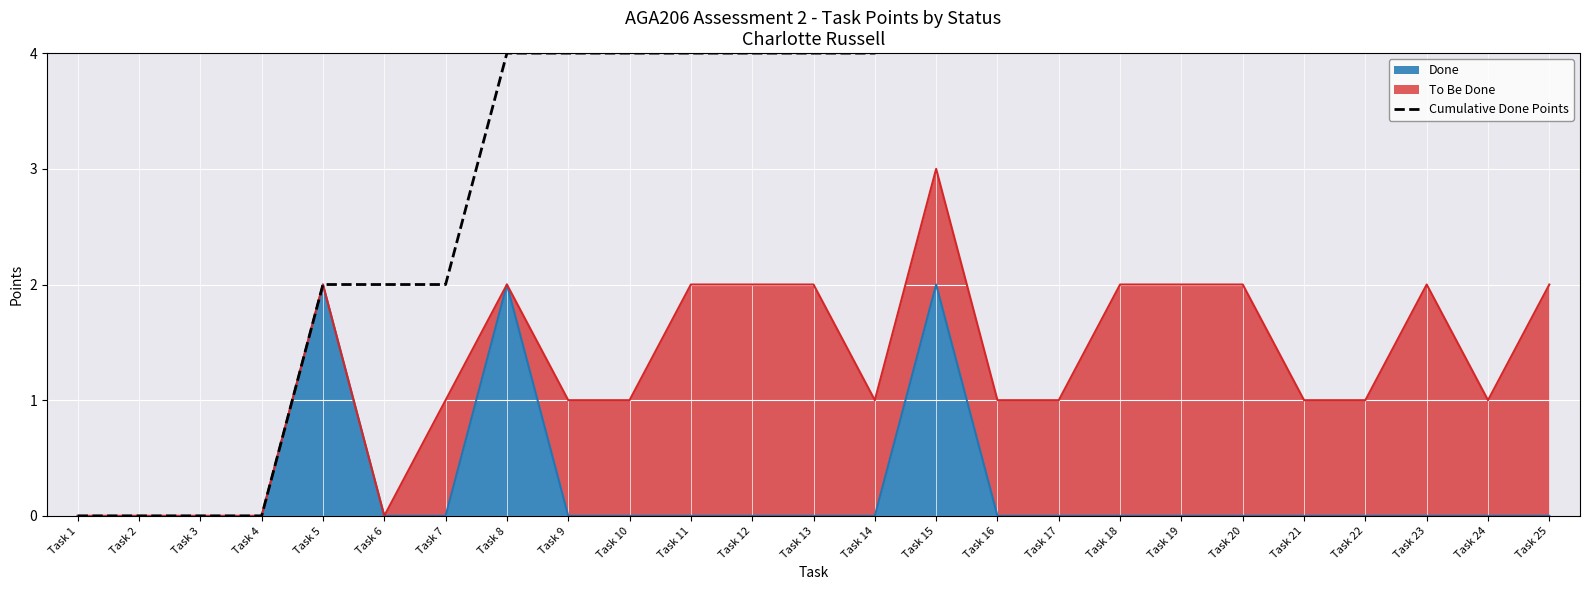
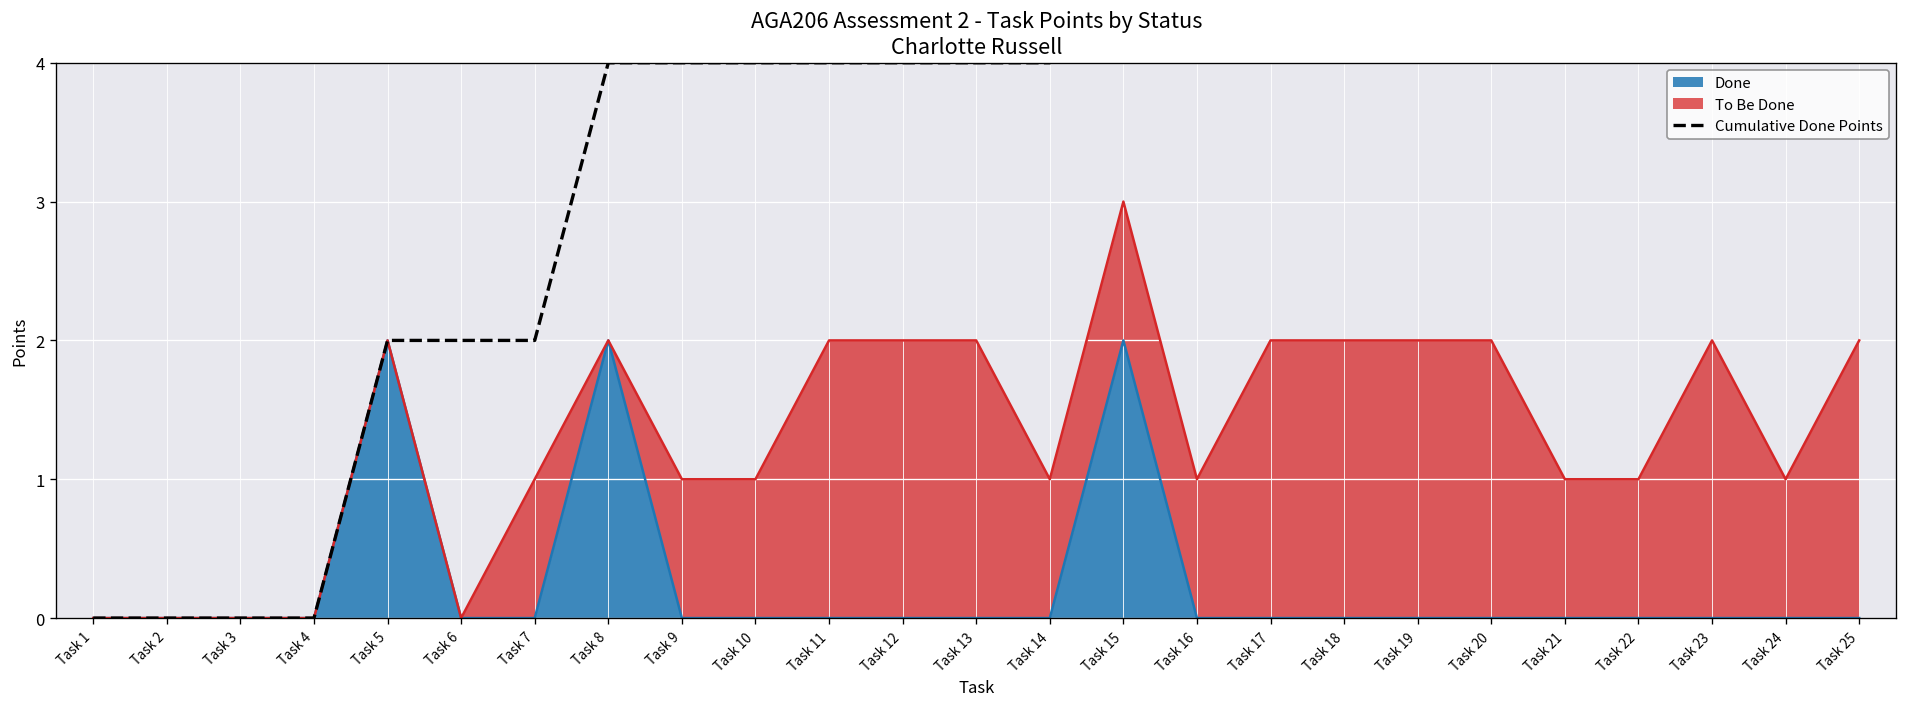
  {
    "Done": {
      "Task 7": 0,
      "Task 9": 0,
      "Task 10": 0,
      "Task 11": 0,
      "Task 12": 0,
      "Task 13": 0,
      "Task 14": 0,
      "Task 15": 2,
      "Task 16": 0,
      "Task 17": 0,
      "Task 18": 0,
      "Task 19": 0,
      "Task 20": 0,
      "Task 21": 0,
      "Task 22": 0,
      "Task 23": 0,
      "Task 24": 0,
      "Task 25": 0
    },
    "To Be Done": {
      "Task 7": 1,
      "Task 9": 1,
      "Task 10": 1,
      "Task 11": 2,
      "Task 12": 2,
      "Task 13": 2,
      "Task 14": 1,
      "Task 15": 1,
      "Task 16": 1,
-     "Task 17": 1,
+     "Task 17": 2,
      "Task 18": 2,
      "Task 19": 2,
      "Task 20": 2,
      "Task 21": 1,
      "Task 22": 1,
      "Task 23": 2,
      "Task 24": 1,
      "Task 25": 2
    },
    "Cumulative Done Points": {
      "Task 6": 2,
      "Task 7": 2,
      "Task 8": 4,
      "Task 9": 4,
      "Task 10": 4,
      "Task 11": 4,
      "Task 12": 4,
      "Task 13": 4,
      "Task 14": 4
    }
  }
